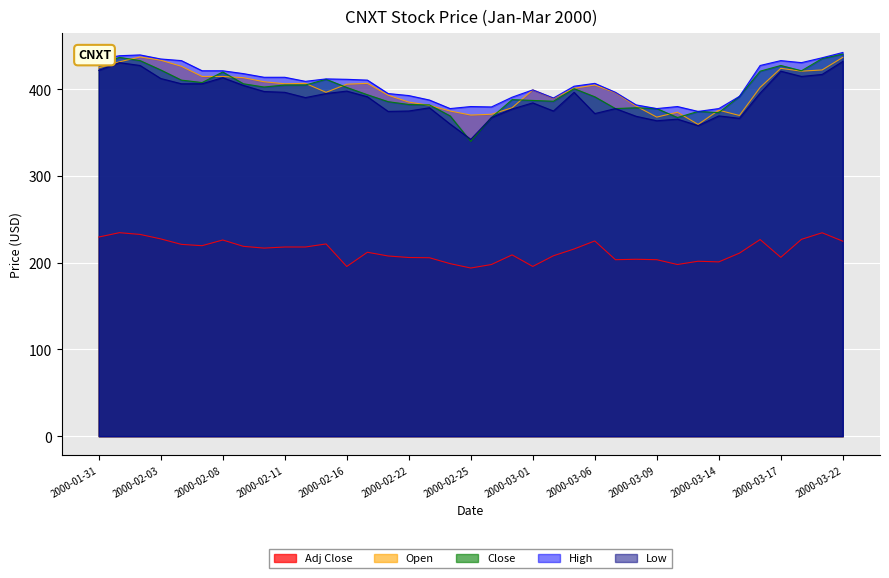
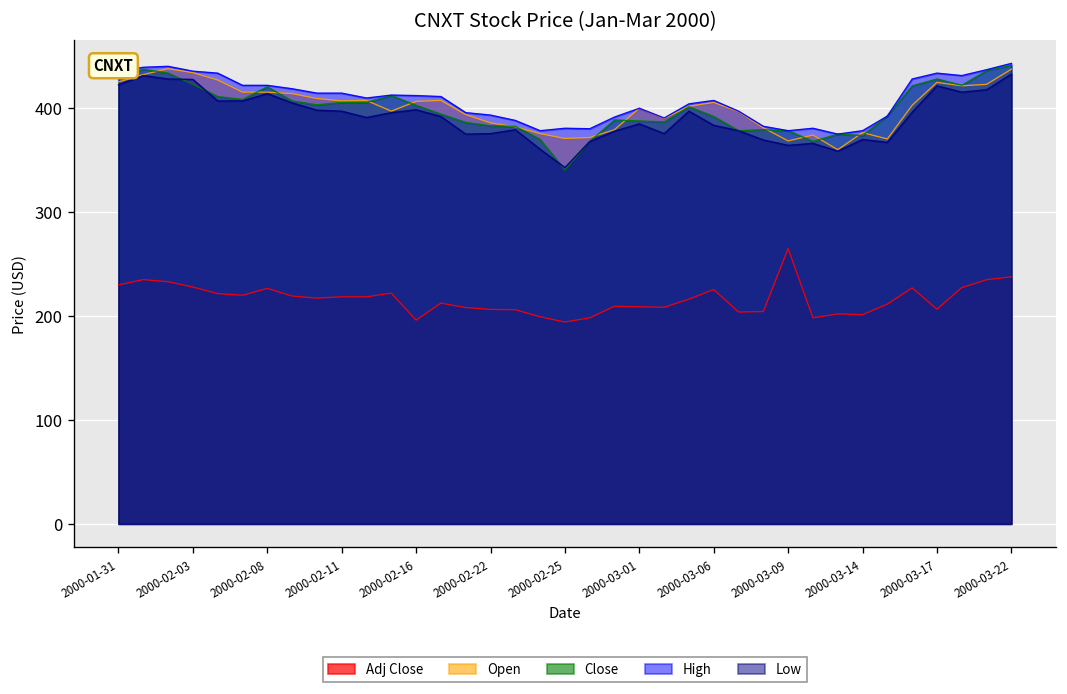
  {
    "Adj Close": {
      "2000-01-31": 230,
      "2000-02-03": 230,
      "2000-02-08": 230,
      "2000-02-11": 220,
      "2000-02-16": 200,
      "2000-02-22": 210,
      "2000-02-25": 190,
-     "2000-03-01": 200,
+     "2000-03-01": 210,
      "2000-03-06": 230,
-     "2000-03-09": 200,
+     "2000-03-09": 260,
      "2000-03-14": 200,
      "2000-03-17": 210,
-     "2000-03-22": 220
+     "2000-03-22": 240
    },
    "Open": {
      "2000-02-16": 410,
      "2000-02-25": 370,
      "2000-03-09": 370,
      "2000-03-17": 420,
      "2000-03-22": 440
    },
    "Close": {
      "2000-02-03": 420,
      "2000-02-16": 400,
      "2000-03-06": 390,
      "2000-03-17": 430
    },
    "High": {
      "2000-02-11": 410,
      "2000-02-16": 410,
      "2000-02-22": 390,
      "2000-02-25": 380,
      "2000-03-17": 430
    },
    "Low": {
-     "2000-02-03": 410,
+     "2000-02-03": 430,
      "2000-02-11": 400,
      "2000-02-16": 400,
      "2000-02-22": 380,
-     "2000-03-06": 370,
+     "2000-03-06": 380,
      "2000-03-09": 360,
      "2000-03-14": 370,
      "2000-03-17": 420,
      "2000-03-22": 430
    }
  }
